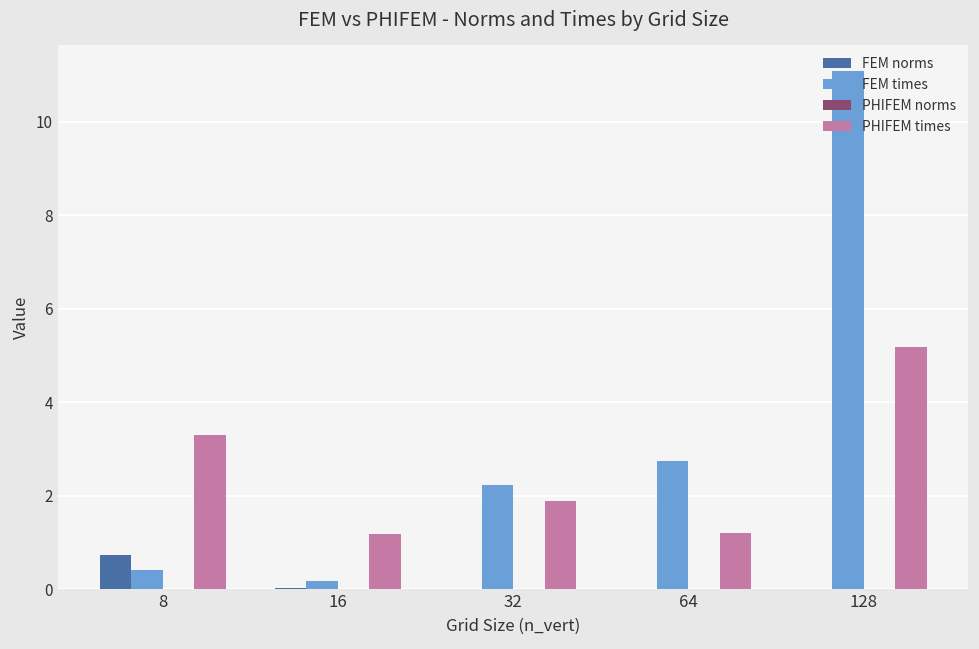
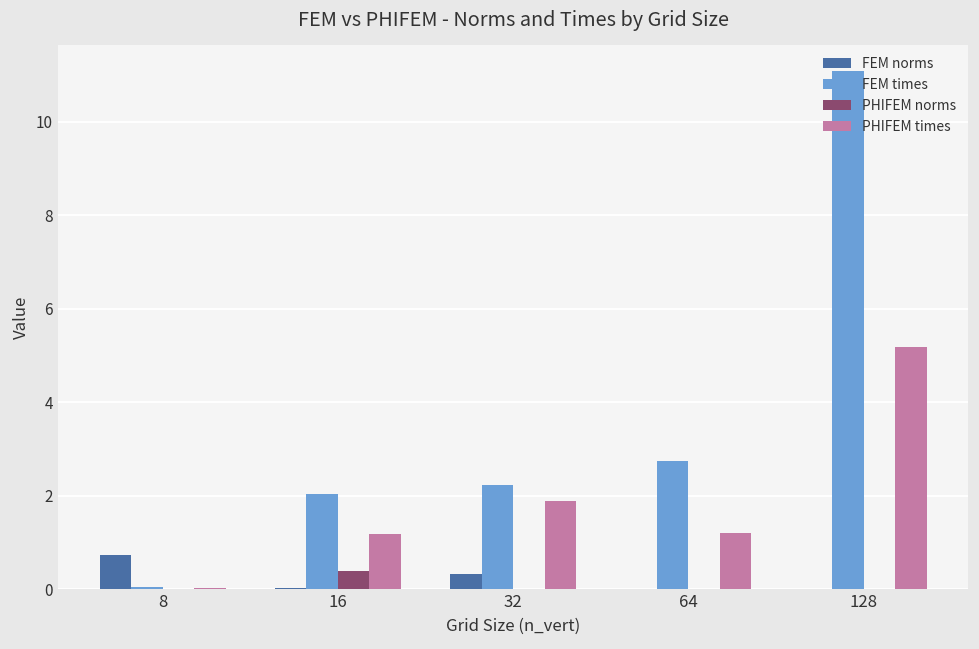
  {
    "FEM norms": {
      "8": 0.7,
-     "32": 0.0
+     "32": 0.3
    },
    "FEM times": {
-     "8": 0.4,
-     "16": 0.2,
+     "8": 0.1,
+     "16": 2.0,
      "32": 2.2,
      "64": 2.7,
      "128": 11.1
    },
    "PHIFEM norms": {
-     "16": 0.0
+     "16": 0.4
    },
    "PHIFEM times": {
-     "8": 3.3,
+     "8": 0.0,
      "16": 1.2,
      "32": 1.9,
      "64": 1.2,
      "128": 5.2
    }
  }
